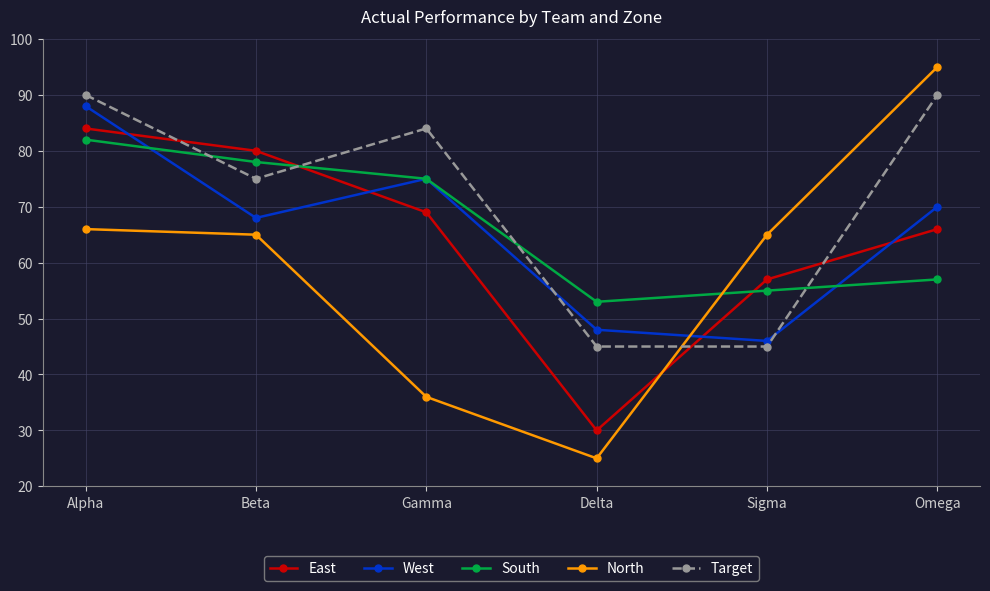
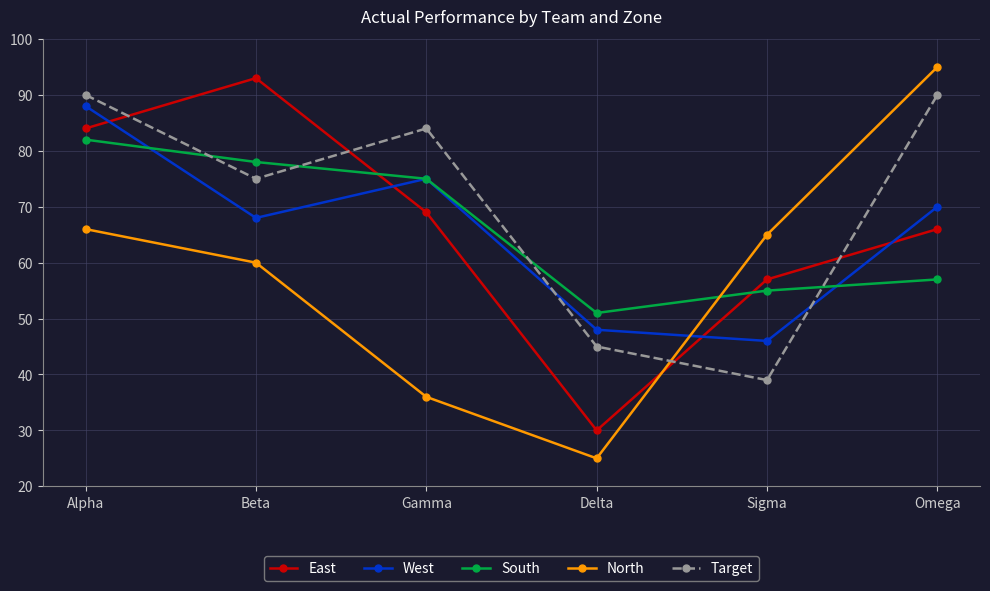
  {
    "East": {
      "Alpha": 84,
-     "Beta": 80,
+     "Beta": 93,
      "Gamma": 69,
      "Delta": 30,
      "Sigma": 57,
      "Omega": 66
    },
    "West": {
      "Alpha": 88,
      "Beta": 68,
      "Delta": 48,
      "Sigma": 46,
      "Omega": 70
    },
    "South": {
      "Alpha": 82,
      "Beta": 78,
-     "Delta": 53,
+     "Delta": 51,
      "Sigma": 55,
      "Omega": 57
    },
    "North": {
      "Alpha": 66,
-     "Beta": 65,
+     "Beta": 60,
      "Gamma": 36,
      "Delta": 25,
      "Sigma": 65,
      "Omega": 95
    },
    "Target": {
      "Alpha": 90,
      "Beta": 75,
      "Gamma": 84,
      "Delta": 45,
-     "Sigma": 45,
+     "Sigma": 39,
      "Omega": 90
    }
  }
